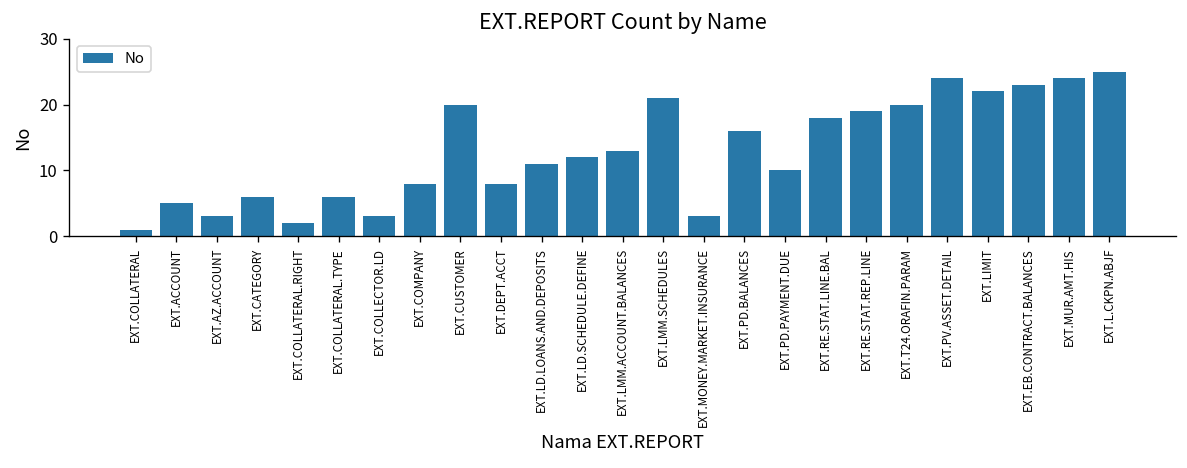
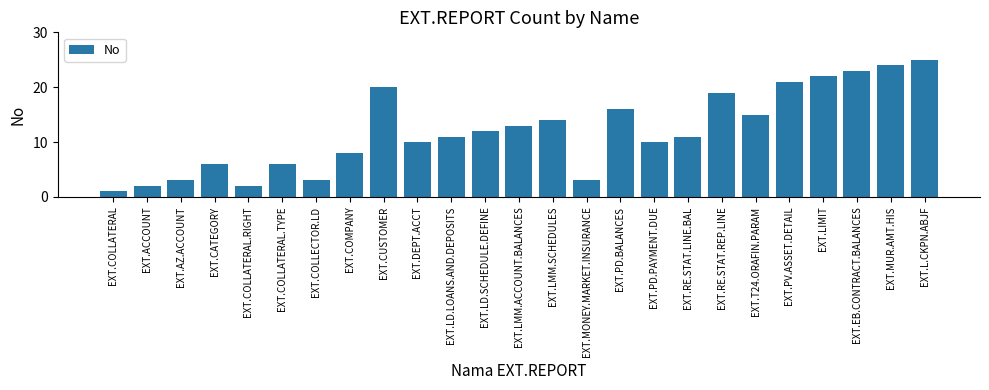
  {
    "EXT.COLLATERAL": 1,
-   "EXT.ACCOUNT": 5,
+   "EXT.ACCOUNT": 2,
    "EXT.AZ.ACCOUNT": 3,
    "EXT.CATEGORY": 6,
    "EXT.COLLATERAL.RIGHT": 2,
    "EXT.COLLATERAL.TYPE": 6,
    "EXT.COLLECTOR.LD": 3,
    "EXT.COMPANY": 8,
    "EXT.CUSTOMER": 20,
-   "EXT.DEPT.ACCT": 8,
+   "EXT.DEPT.ACCT": 10,
    "EXT.LD.LOANS.AND.DEPOSITS": 11,
    "EXT.LD.SCHEDULE.DEFINE": 12,
    "EXT.LMM.ACCOUNT.BALANCES": 13,
-   "EXT.LMM.SCHEDULES": 21,
+   "EXT.LMM.SCHEDULES": 14,
    "EXT.MONEY.MARKET.INSURANCE": 3,
    "EXT.PD.BALANCES": 16,
    "EXT.PD.PAYMENT.DUE": 10,
-   "EXT.RE.STAT.LINE.BAL": 18,
+   "EXT.RE.STAT.LINE.BAL": 11,
    "EXT.RE.STAT.REP.LINE": 19,
-   "EXT.T24.ORAFIN.PARAM": 20,
-   "EXT.PV.ASSET.DETAIL": 24,
+   "EXT.T24.ORAFIN.PARAM": 15,
+   "EXT.PV.ASSET.DETAIL": 21,
    "EXT.LIMIT": 22,
    "EXT.EB.CONTRACT.BALANCES": 23,
    "EXT.MUR.AMT.HIS": 24,
    "EXT.L.CKPN.ABJF": 25
  }
